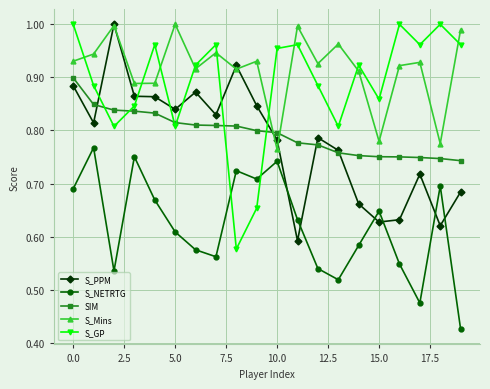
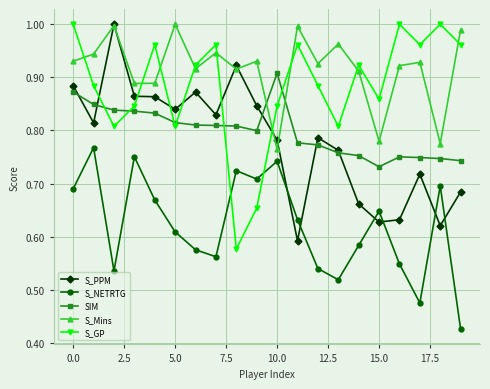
  {
    "SIM": {
-     "0.0": 0.90,
+     "0.0": 0.87,
      "5.0": 0.81,
-     "10.0": 0.80,
-     "15.0": 0.75
+     "10.0": 0.91,
+     "15.0": 0.73
    },
    "S_Mins": {
      "0.0": 0.93,
      "5.0": 1.00,
      "10.0": 0.76,
      "15.0": 0.78
    },
    "S_GP": {
      "0.0": 1.00,
      "5.0": 0.81,
-     "10.0": 0.95,
+     "10.0": 0.85,
      "15.0": 0.86
    }
  }
